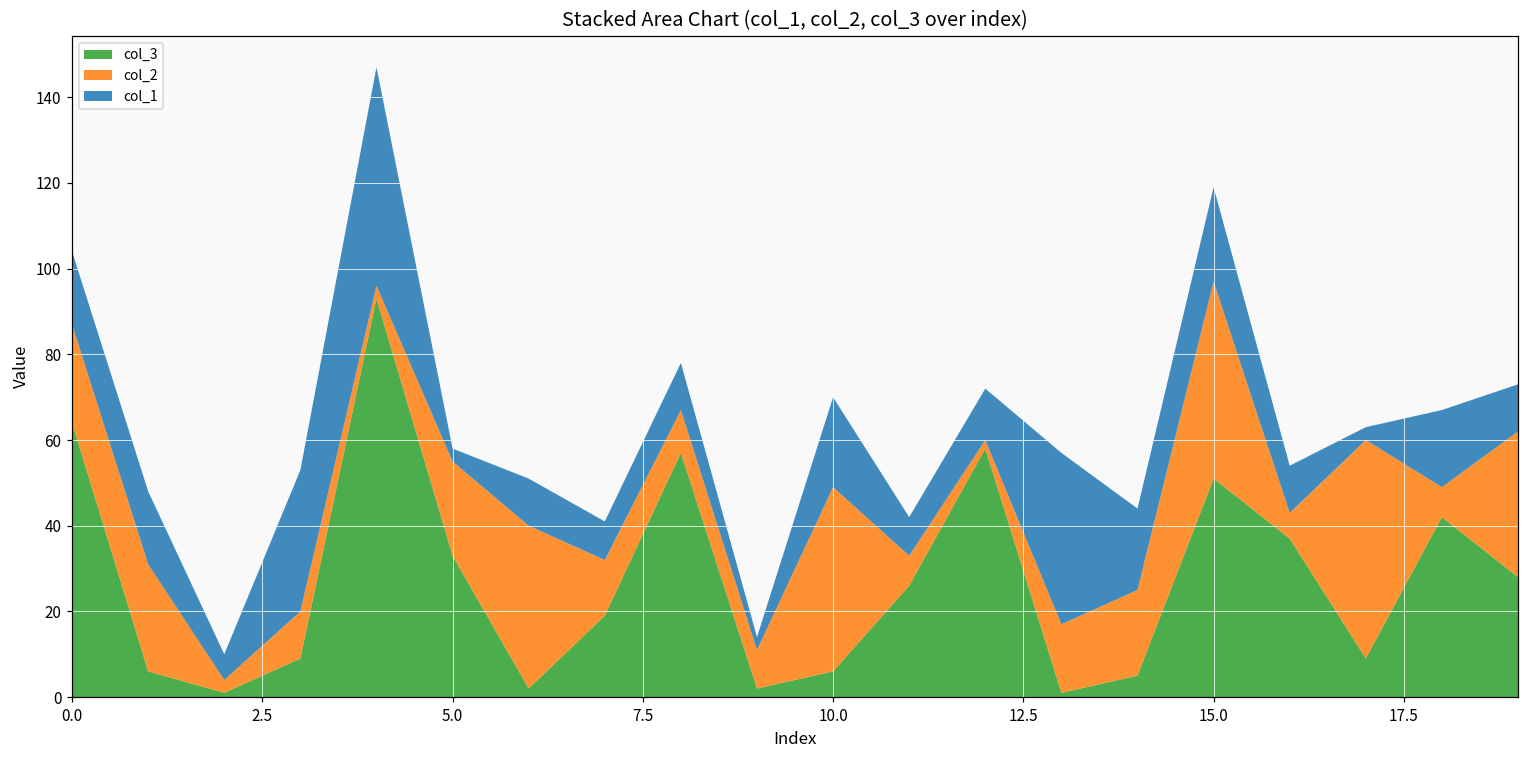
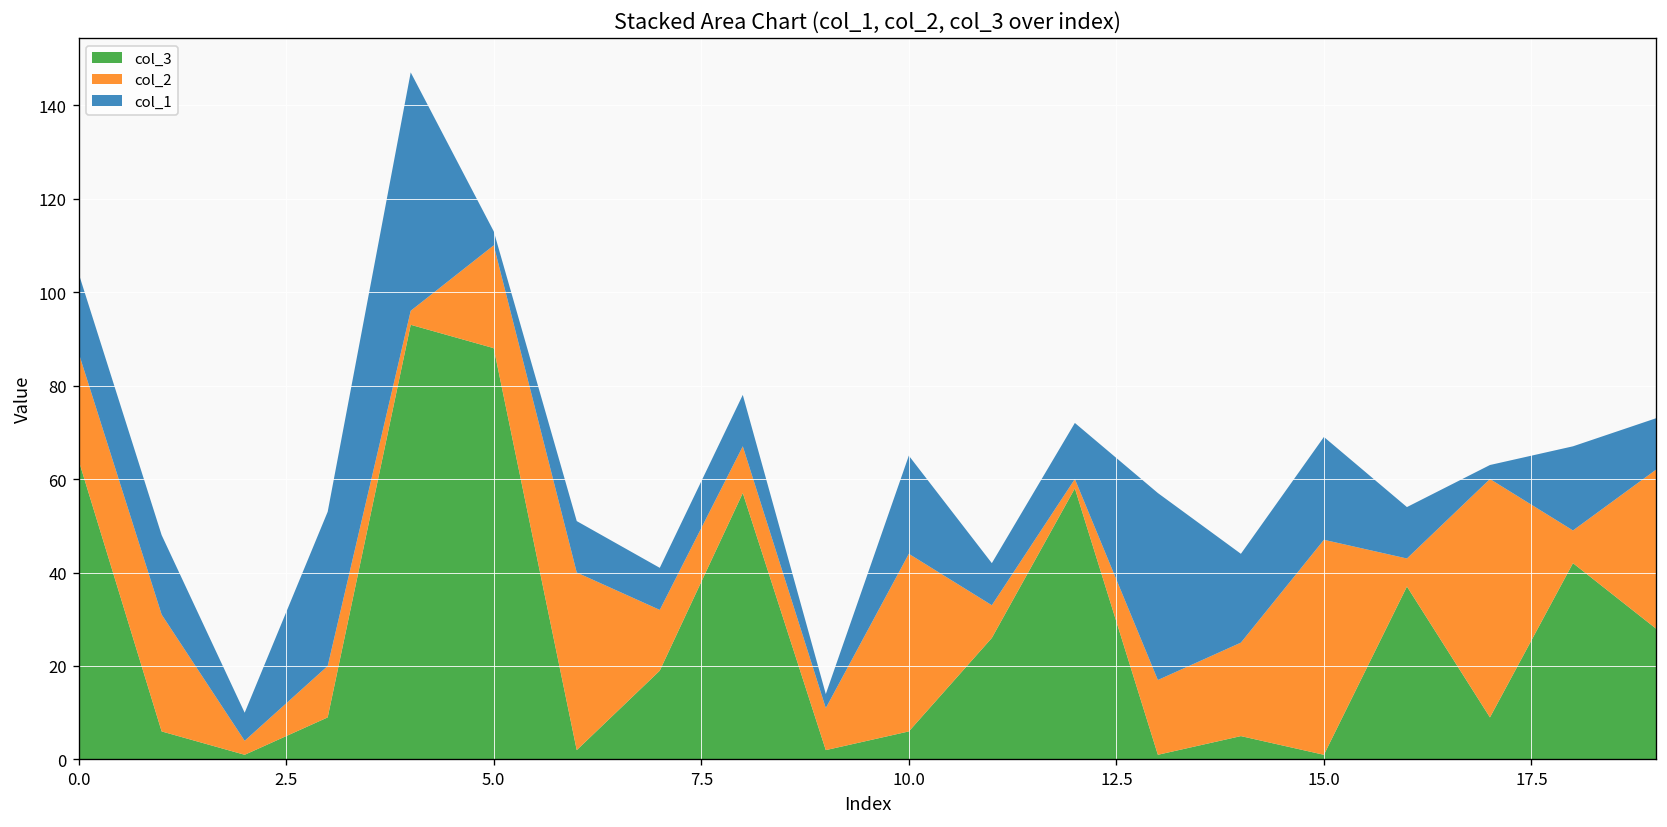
  {
    "col_3": {
      "0.0": 64,
-     "5.0": 33,
+     "5.0": 88,
      "10.0": 6,
-     "15.0": 51
+     "15.0": 1
    },
    "col_2": {
      "0.0": 23,
      "5.0": 22,
-     "10.0": 43,
+     "10.0": 38,
      "15.0": 46
    },
    "col_1": {
      "0.0": 17,
      "5.0": 3,
      "10.0": 21,
      "15.0": 22
    }
  }
